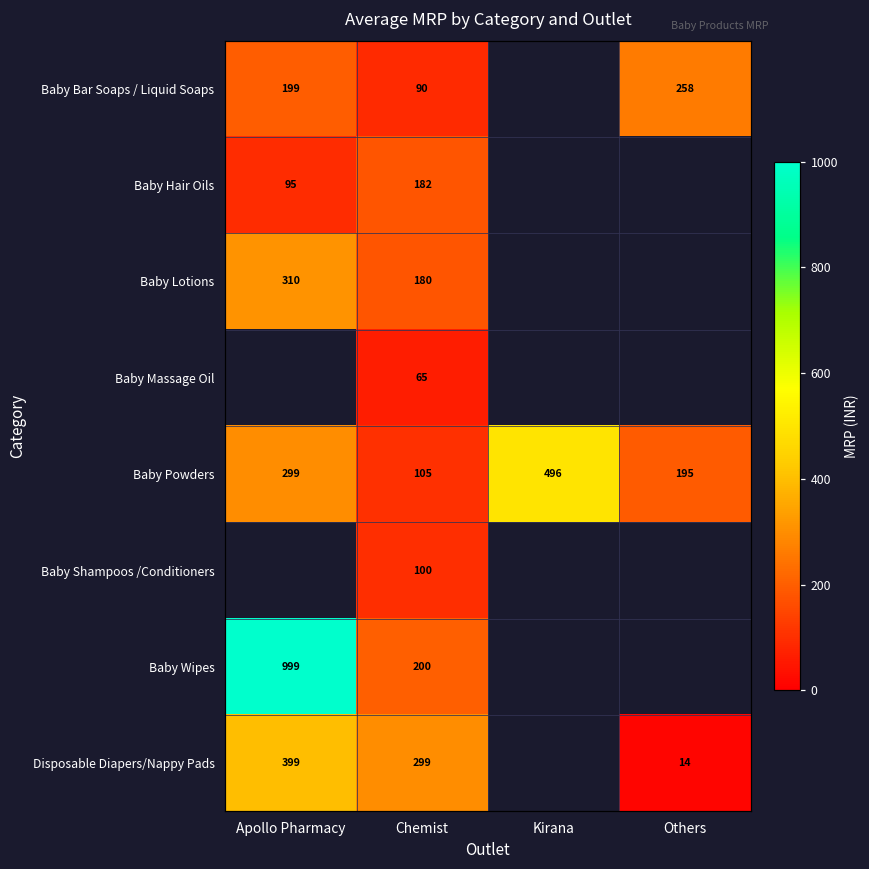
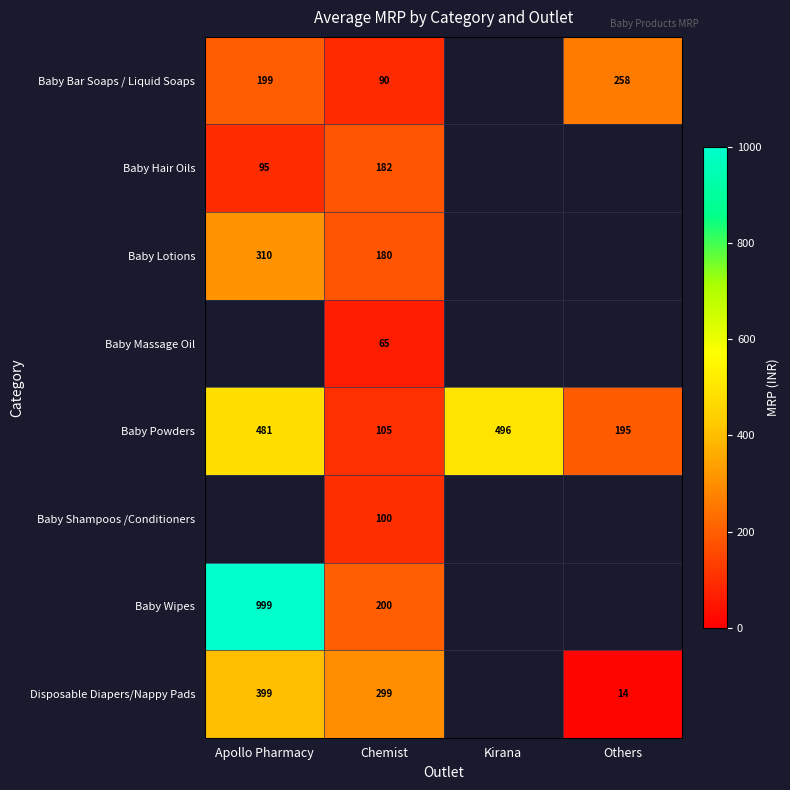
  {
    "Baby Bar Soaps / Liquid Soaps": {
      "Apollo Pharmacy": 199,
      "Chemist": 90,
      "Others": 258
    },
    "Baby Hair Oils": {
      "Apollo Pharmacy": 95,
      "Chemist": 182
    },
    "Baby Lotions": {
      "Apollo Pharmacy": 310,
      "Chemist": 180
    },
    "Baby Massage Oil": {
      "Chemist": 65
    },
    "Baby Powders": {
-     "Apollo Pharmacy": 299,
+     "Apollo Pharmacy": 481,
      "Chemist": 105,
      "Kirana": 496,
      "Others": 195
    },
    "Baby Shampoos /Conditioners": {
      "Chemist": 100
    },
    "Baby Wipes": {
      "Apollo Pharmacy": 999,
      "Chemist": 200
    },
    "Disposable Diapers/Nappy Pads": {
      "Apollo Pharmacy": 399,
      "Chemist": 299,
      "Others": 14
    }
  }
